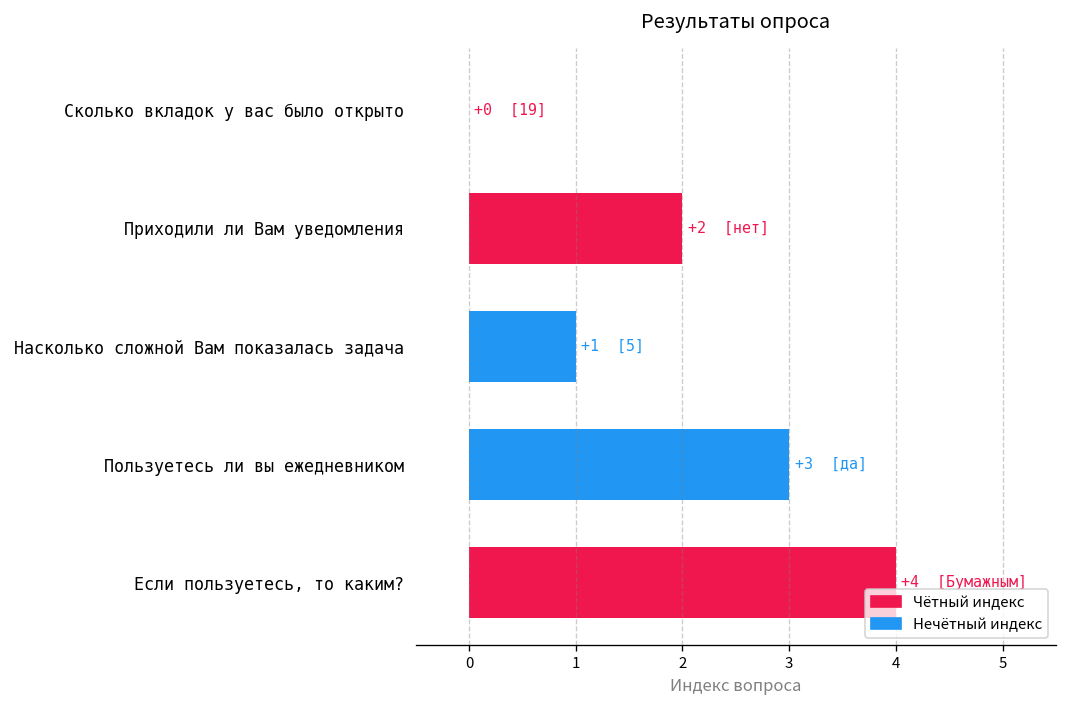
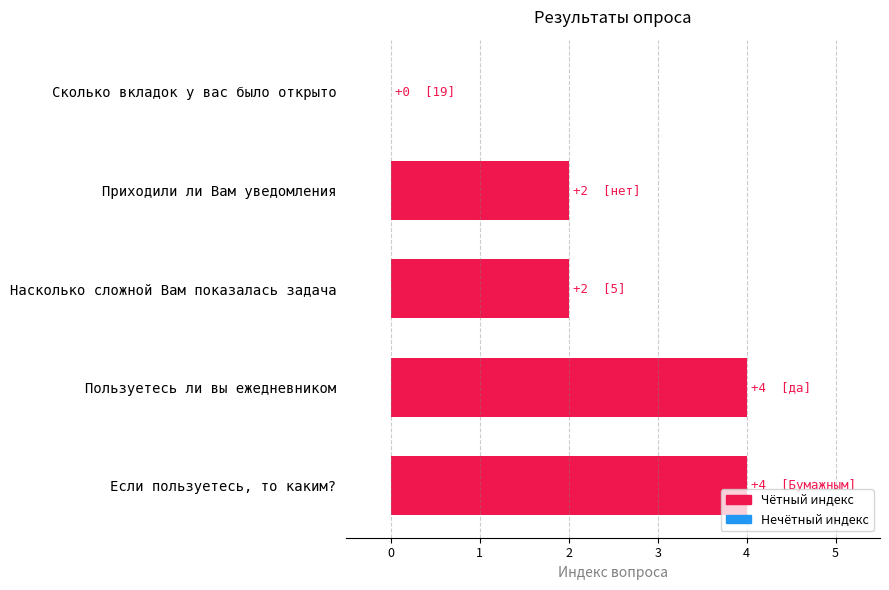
  {
    "Сколько вкладок у вас было открыто": "+0",
    "Приходили ли Вам уведомления": "+2",
-   "Насколько сложной Вам показалась задача": "+1",
-   "Пользуетесь ли вы ежедневником": "+3"
+   "Насколько сложной Вам показалась задача": "+2",
+   "Пользуетесь ли вы ежедневником": "+4"
  }
